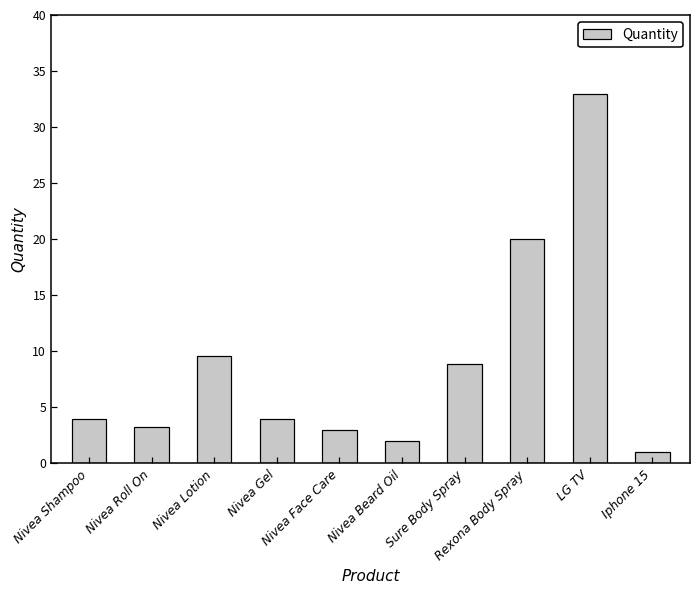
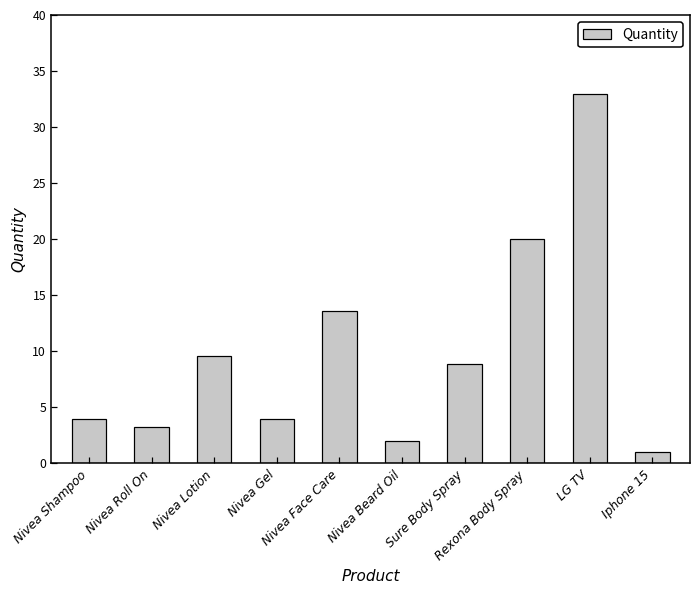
  {
    "Nivea Shampoo": 4.0,
    "Nivea Roll On": 3.2,
    "Nivea Lotion": 9.6,
    "Nivea Gel": 4.0,
-   "Nivea Face Care": 3.0,
+   "Nivea Face Care": 13.6,
    "Nivea Beard Oil": 2.0,
    "Sure Body Spray": 8.9,
    "Rexona Body Spray": 20.0,
    "LG TV": 33.0,
    "Iphone 15": 1.0
  }
